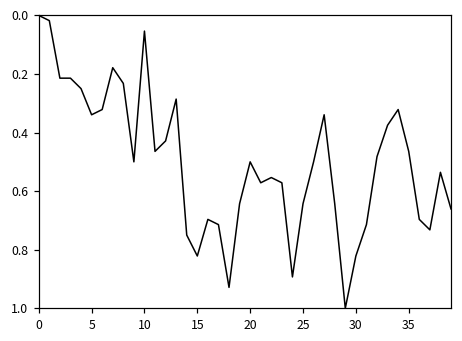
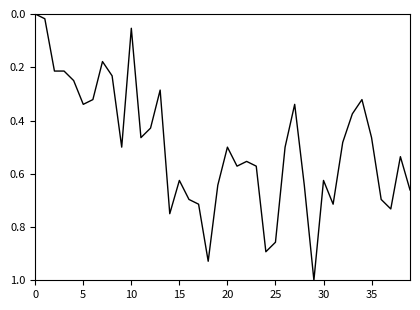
  {
    "0": 0.00,
    "5": 0.34,
    "10": 0.05,
-   "15": 0.82,
+   "15": 0.63,
    "20": 0.50,
-   "25": 0.64,
-   "30": 0.82,
+   "25": 0.86,
+   "30": 0.63,
    "35": 0.46
  }
